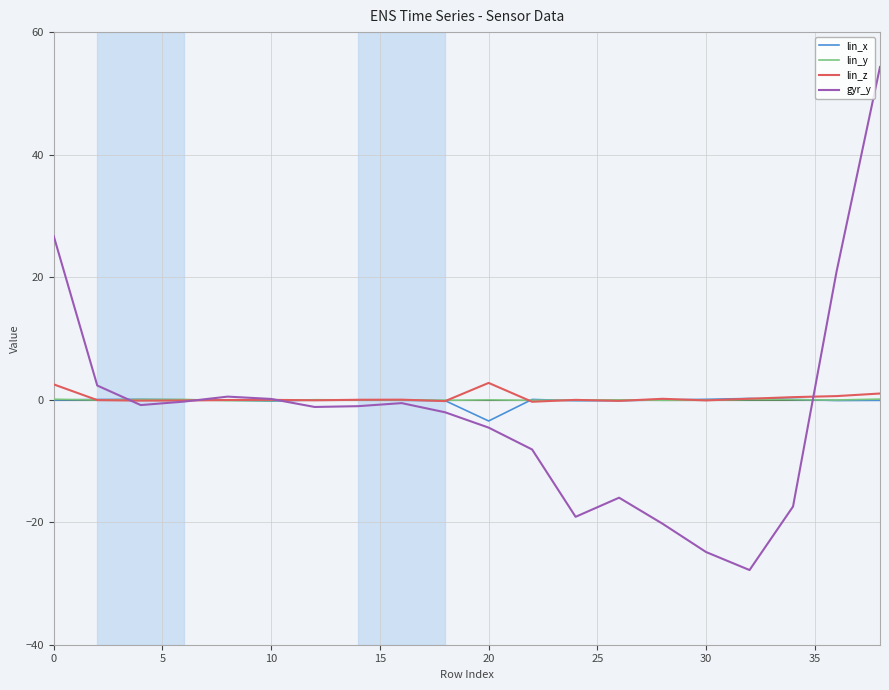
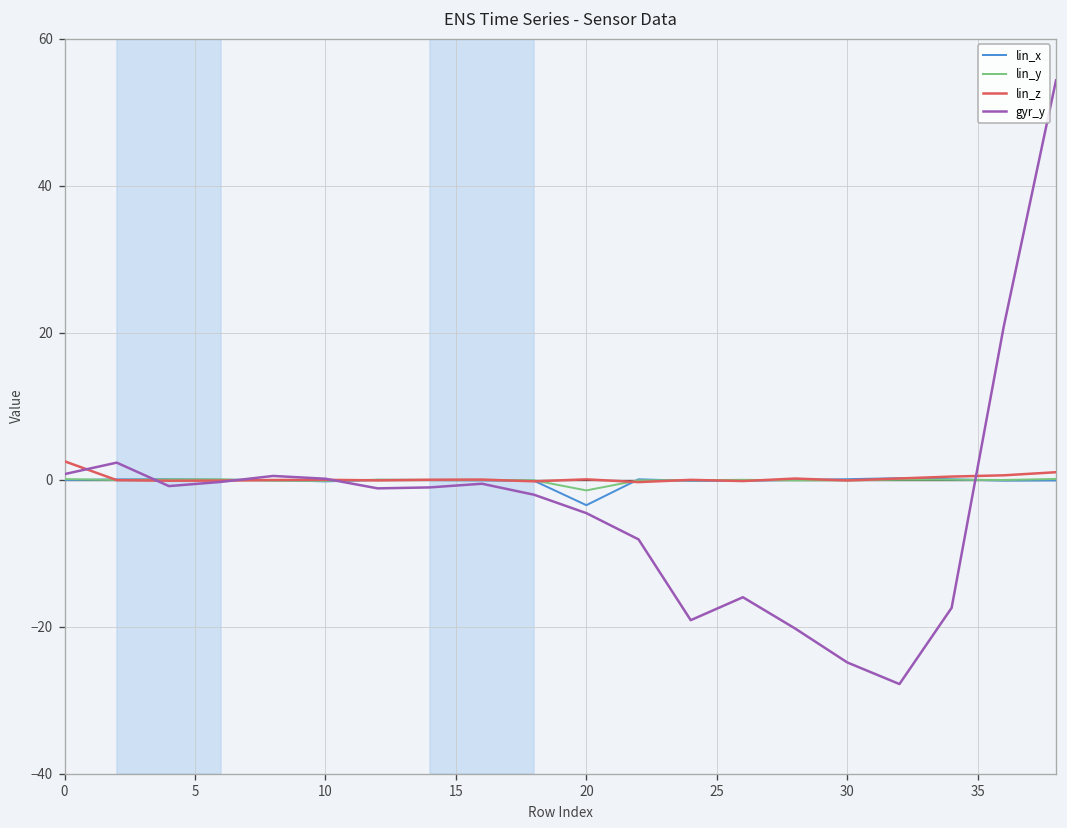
  {
    "lin_x": {
      "20": -3
    },
    "lin_y": {
-     "20": 0
+     "20": -1
    },
    "lin_z": {
      "0": 2,
-     "20": 3
+     "20": 0
    },
    "gyr_y": {
-     "0": 27,
+     "0": 1,
      "20": -5,
      "30": -25
    }
  }
